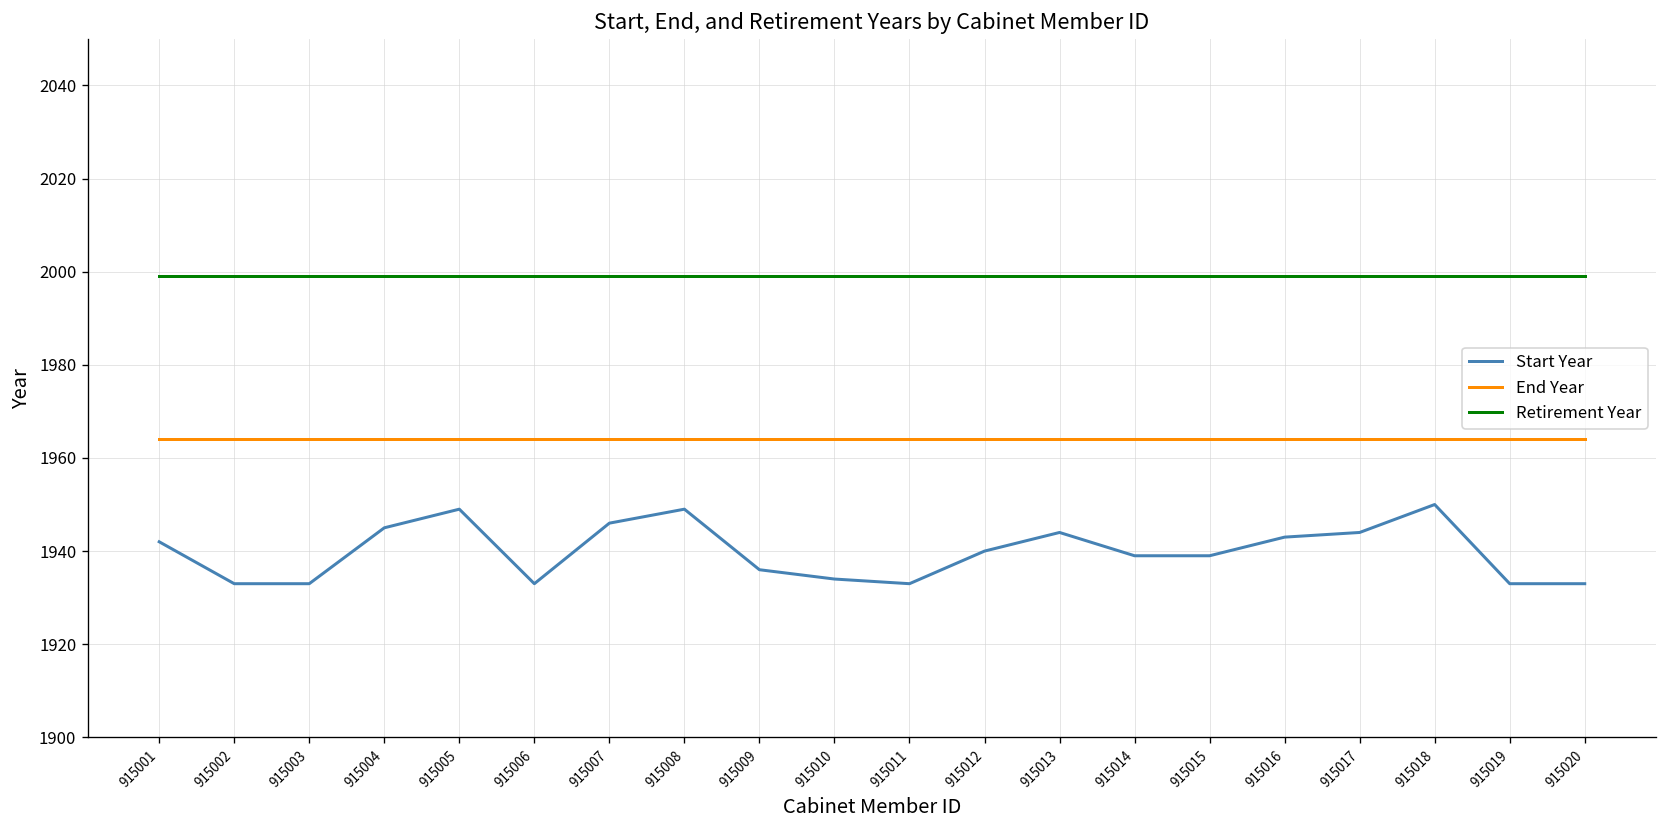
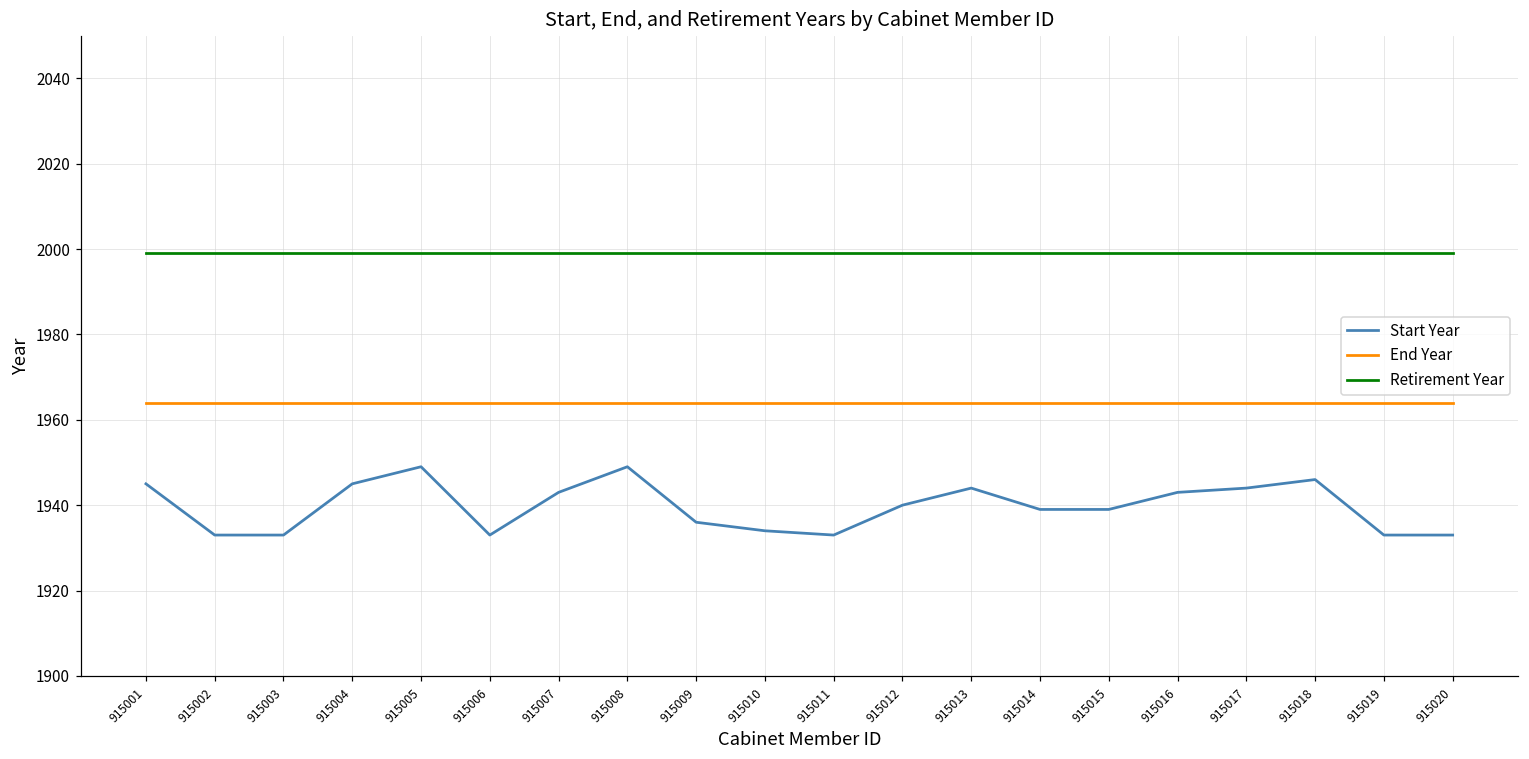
  {
    "Start Year": {
-     "915001": 1942,
+     "915001": 1945,
      "915002": 1933,
      "915003": 1933,
      "915004": 1945,
      "915005": 1949,
      "915006": 1933,
-     "915007": 1946,
+     "915007": 1943,
      "915008": 1949,
      "915009": 1936,
      "915010": 1934,
      "915011": 1933,
      "915012": 1940,
      "915013": 1944,
      "915014": 1939,
      "915015": 1939,
      "915016": 1943,
      "915017": 1944,
-     "915018": 1950,
+     "915018": 1946,
      "915019": 1933,
      "915020": 1933
    },
    "End Year": {
      "915001": 1964,
      "915002": 1964,
      "915003": 1964,
      "915004": 1964,
      "915005": 1964,
      "915006": 1964,
      "915007": 1964,
      "915008": 1964,
      "915009": 1964,
      "915010": 1964,
      "915011": 1964,
      "915012": 1964,
      "915013": 1964,
      "915014": 1964,
      "915015": 1964,
      "915016": 1964,
      "915017": 1964,
      "915018": 1964,
      "915019": 1964,
      "915020": 1964
    },
    "Retirement Year": {
      "915001": 1999,
      "915002": 1999,
      "915003": 1999,
      "915004": 1999,
      "915005": 1999,
      "915006": 1999,
      "915007": 1999,
      "915008": 1999,
      "915009": 1999,
      "915010": 1999,
      "915011": 1999,
      "915012": 1999,
      "915013": 1999,
      "915014": 1999,
      "915015": 1999,
      "915016": 1999,
      "915017": 1999,
      "915018": 1999,
      "915019": 1999,
      "915020": 1999
    }
  }
